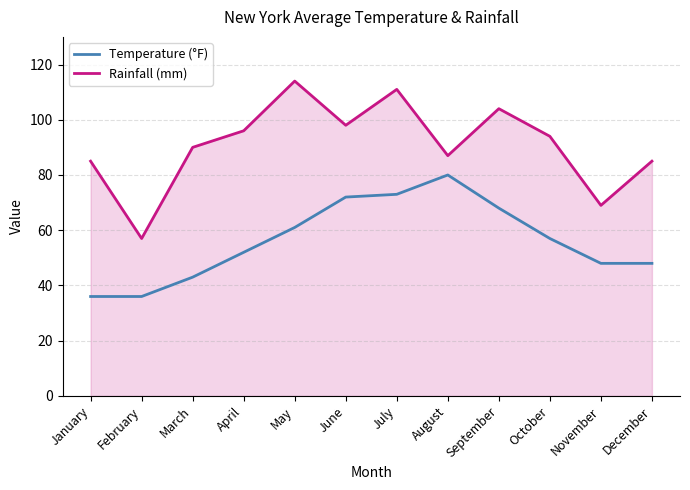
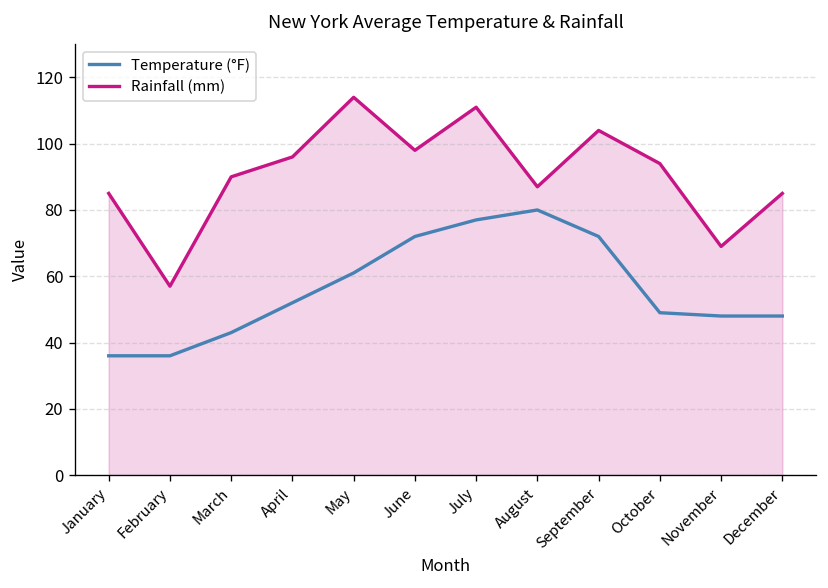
  {
    "Temperature (°F)": {
      "January": 36,
      "February": 36,
      "March": 43,
      "April": 52,
      "May": 61,
      "June": 72,
-     "July": 73,
+     "July": 77,
      "August": 80,
-     "September": 68,
-     "October": 57,
+     "September": 72,
+     "October": 49,
      "November": 48,
      "December": 48
    },
    "Rainfall (mm)": {
      "January": 85,
      "February": 57,
      "March": 90,
      "April": 96,
      "May": 114,
      "June": 98,
      "July": 111,
      "August": 87,
      "September": 104,
      "October": 94,
      "November": 69,
      "December": 85
    }
  }
